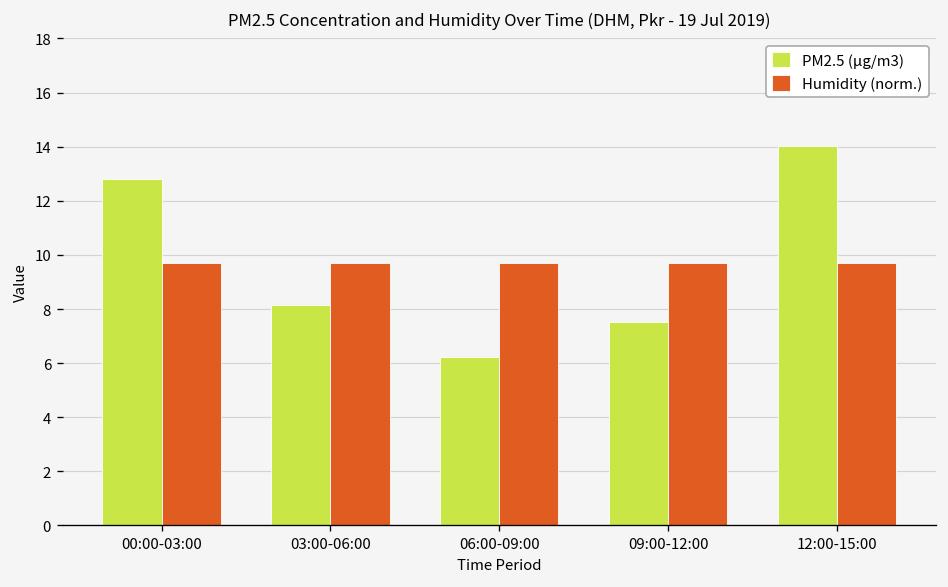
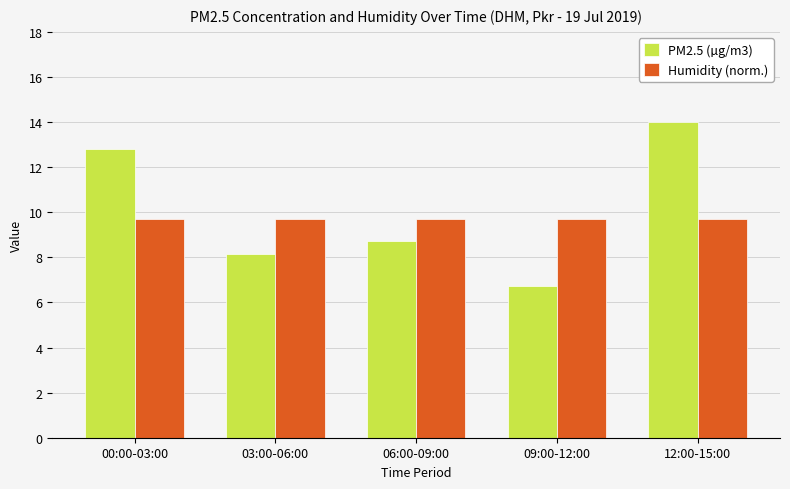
  {
    "PM2.5 (µg/m3)": {
      "00:00-03:00": 12.8,
      "03:00-06:00": 8.1,
-     "06:00-09:00": 6.2,
-     "09:00-12:00": 7.5,
+     "06:00-09:00": 8.7,
+     "09:00-12:00": 6.7,
      "12:00-15:00": 14.0
    },
    "Humidity (norm.)": {
      "00:00-03:00": 9.7,
      "03:00-06:00": 9.7,
      "06:00-09:00": 9.7,
      "09:00-12:00": 9.7,
      "12:00-15:00": 9.7
    }
  }
